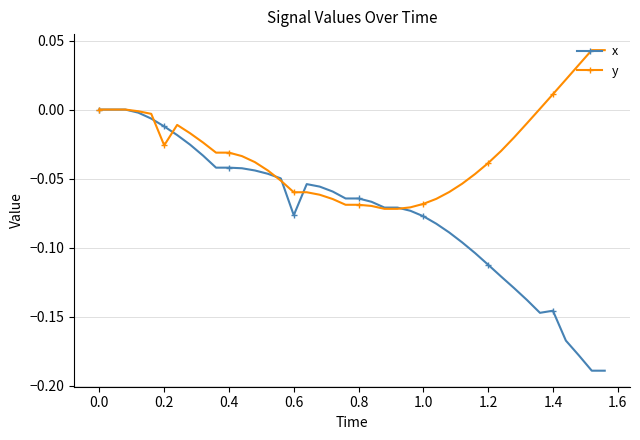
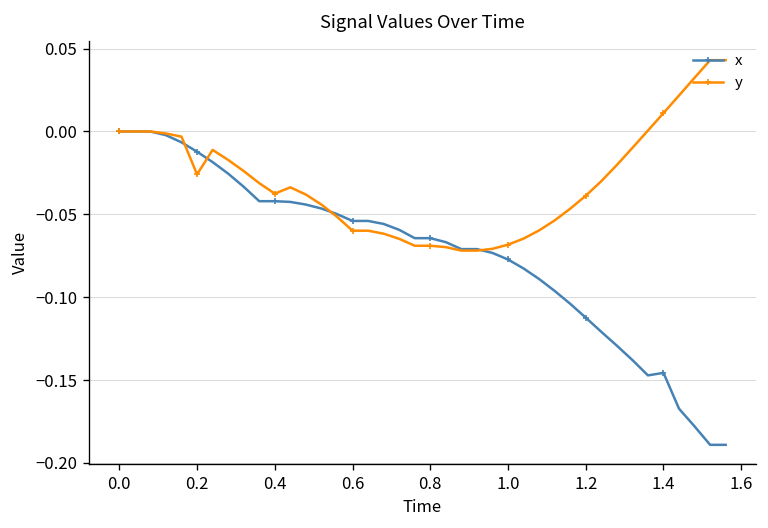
  {
    "x": {
      "0.2": -0.012,
      "0.4": -0.042,
-     "0.6": -0.077,
+     "0.6": -0.054,
      "0.8": -0.064,
      "1.0": -0.077,
      "1.2": -0.112,
      "1.4": -0.146
    },
    "y": {
      "0.2": -0.026,
-     "0.4": -0.031,
+     "0.4": -0.038,
      "0.6": -0.060,
      "0.8": -0.069,
      "1.0": -0.068,
      "1.2": -0.039,
      "1.4": 0.011
    }
  }
